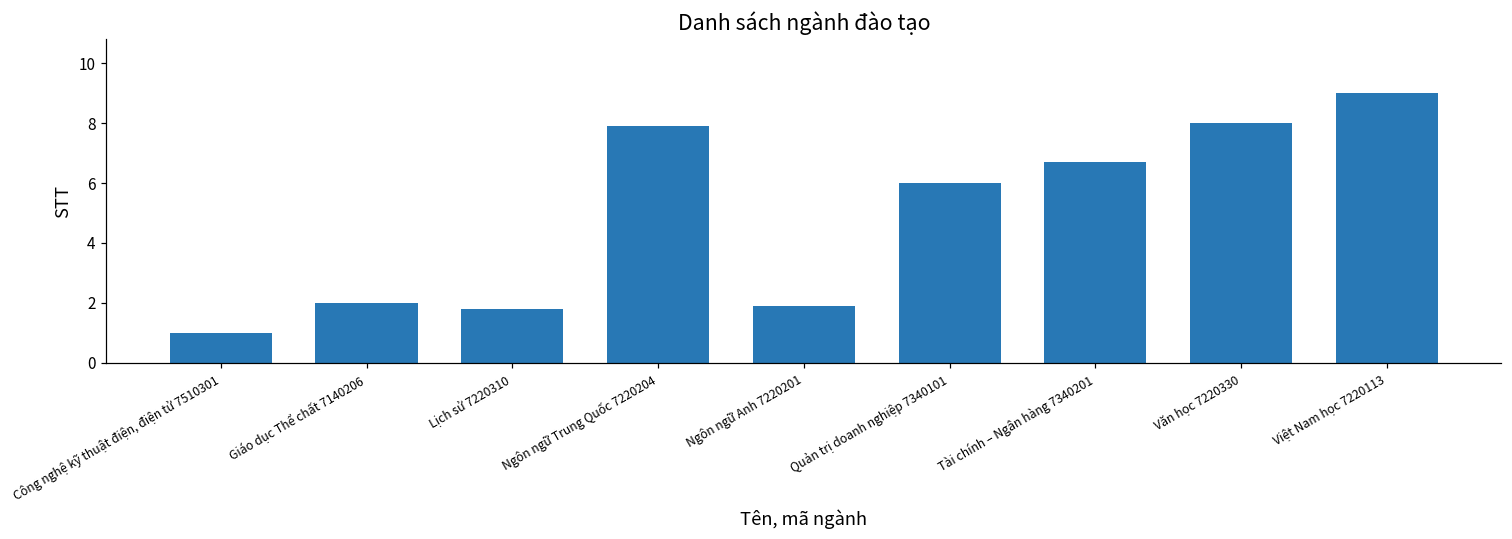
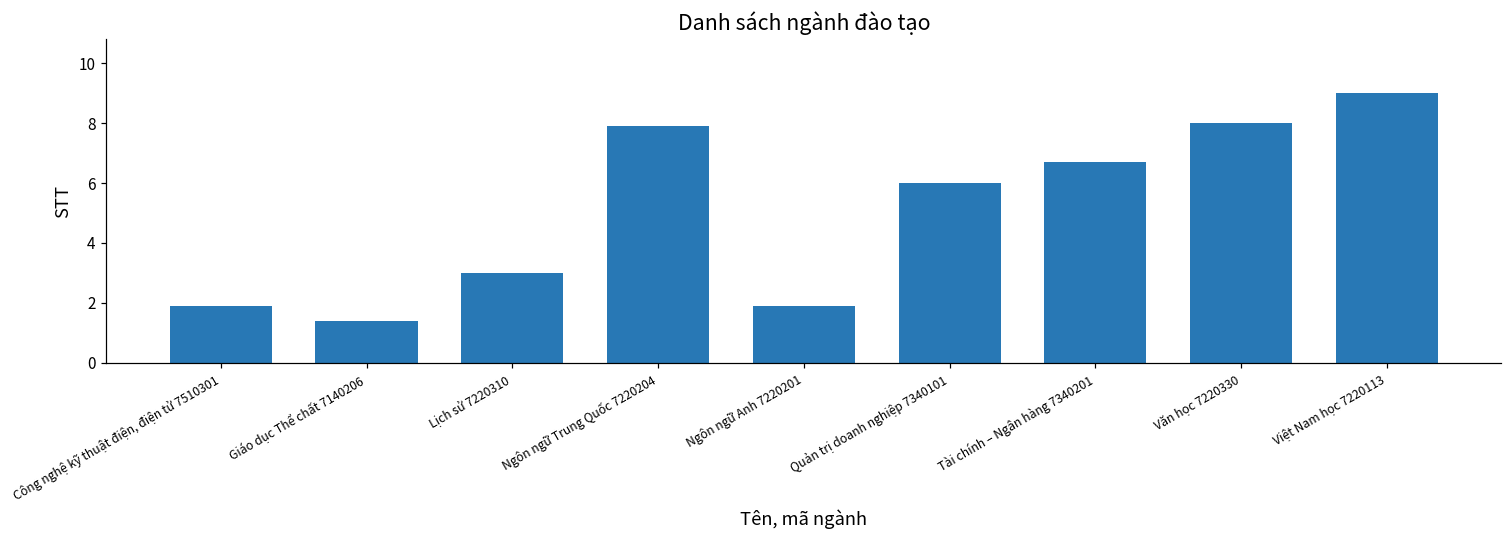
  {
-   "Công nghệ kỹ thuật điện, điện tử 7510301": 1.0,
-   "Giáo dục Thể chất 7140206": 2.0,
-   "Lịch sử 7220310": 1.8,
+   "Công nghệ kỹ thuật điện, điện tử 7510301": 1.9,
+   "Giáo dục Thể chất 7140206": 1.4,
+   "Lịch sử 7220310": 3.0,
    "Ngôn ngữ Trung Quốc 7220204": 7.9,
    "Ngôn ngữ Anh 7220201": 1.9,
    "Quản trị doanh nghiệp 7340101": 6.0,
    "Tài chính – Ngân hàng 7340201": 6.7,
    "Văn học 7220330": 8.0,
    "Việt Nam học 7220113": 9.0
  }
